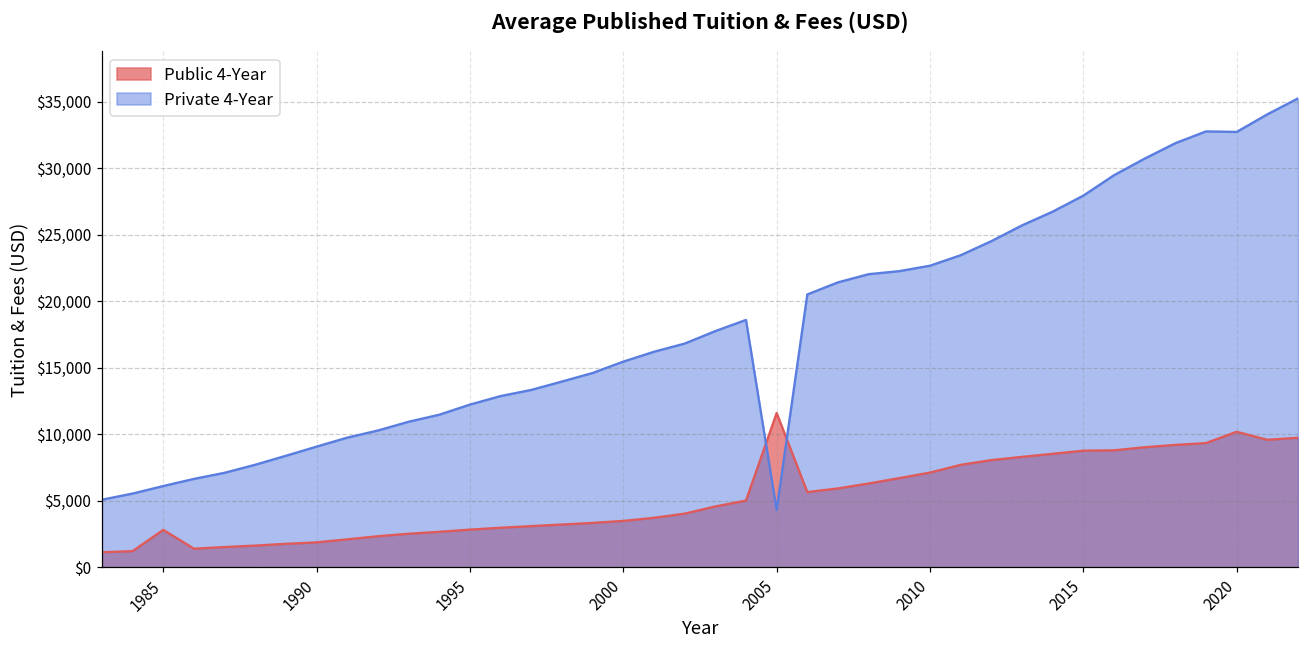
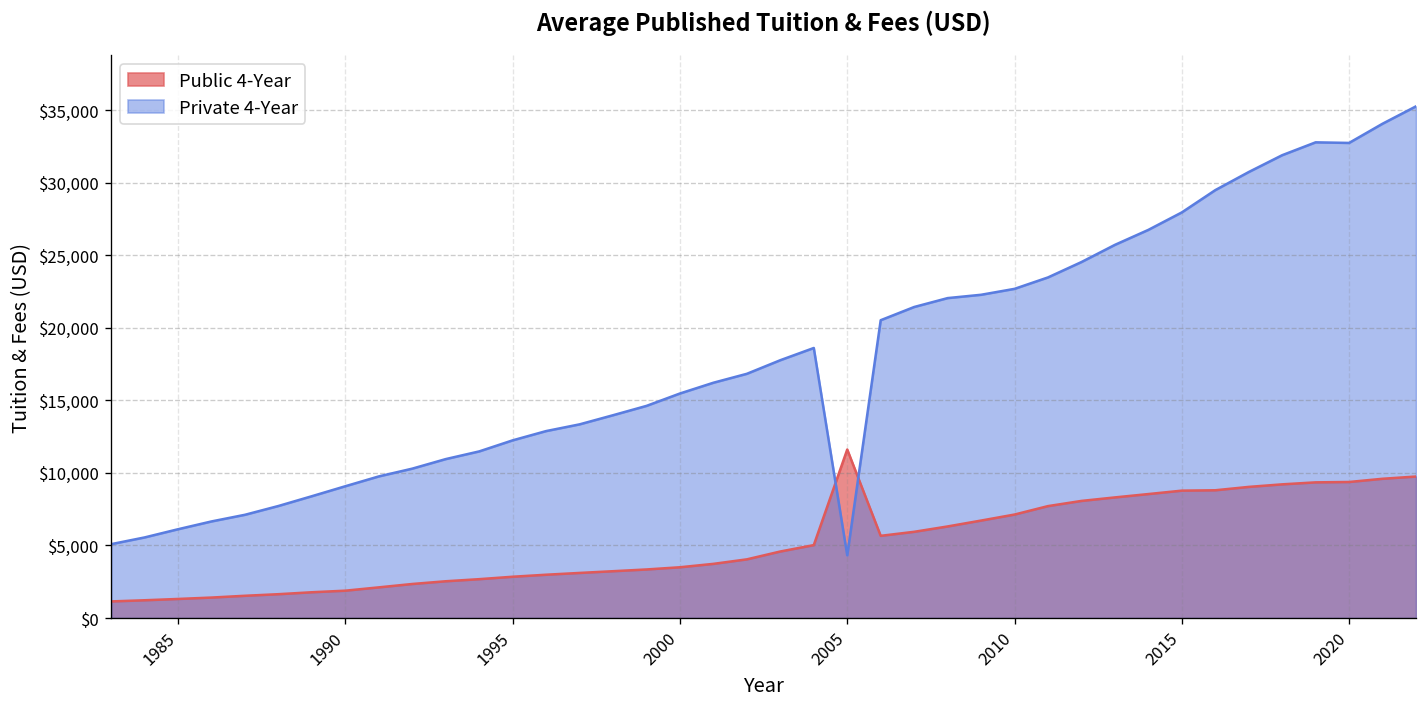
  {
    "Public 4-Year": {
-     "1985": "$2,800",
+     "1985": "$1,300",
      "1990": "$1,900",
      "1995": "$2,800",
      "2000": "$3,500",
      "2005": "$11,600",
      "2010": "$7,100",
      "2015": "$8,800",
-     "2020": "$10,200"
+     "2020": "$9,400"
    },
    "Private 4-Year": {
      "1985": "$6,100",
      "1990": "$9,100",
      "1995": "$12,200",
      "2000": "$15,500",
      "2005": "$4,300",
      "2010": "$22,700",
      "2015": "$27,900",
      "2020": "$32,700"
    }
  }
